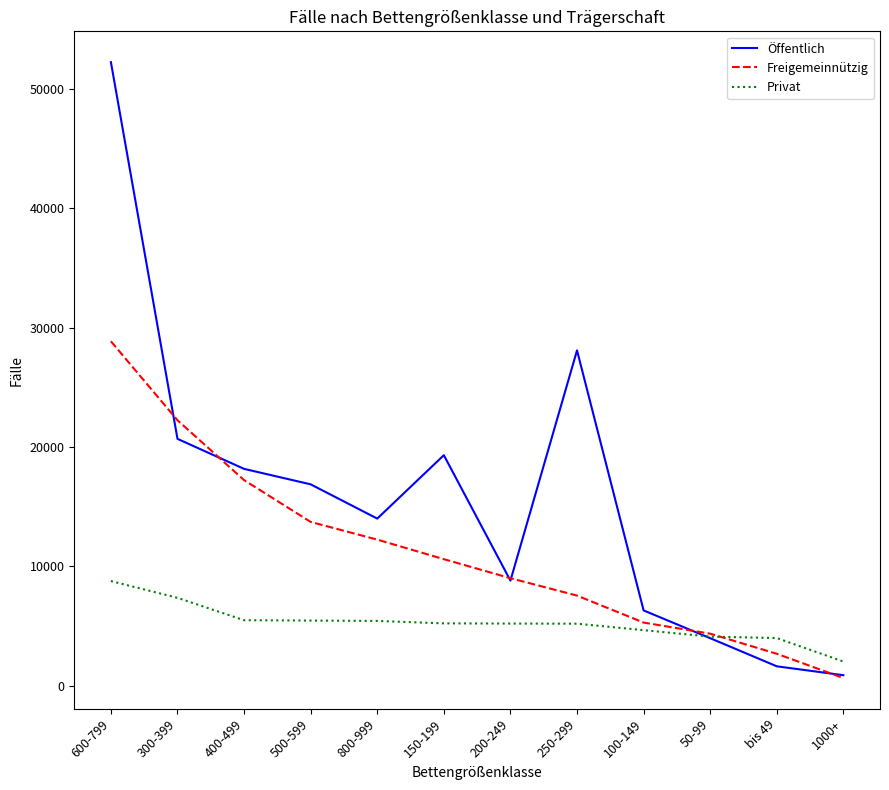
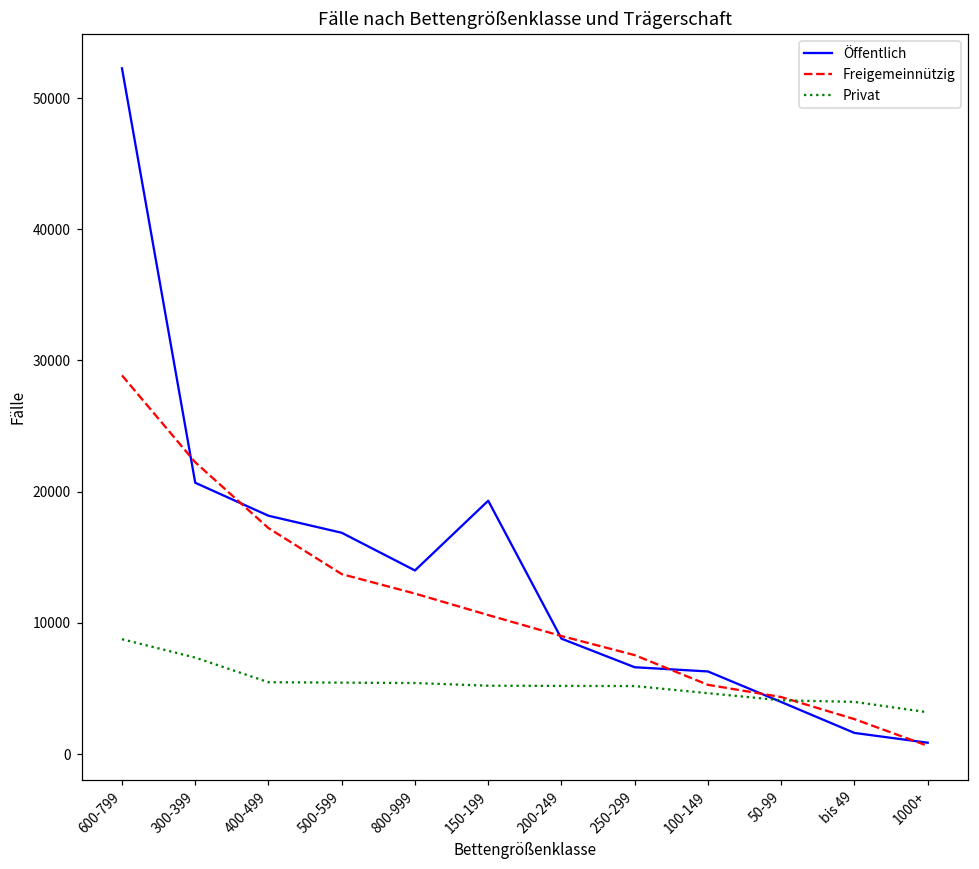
  {
    "Öffentlich": {
      "600-799": 52300,
      "300-399": 20700,
      "400-499": 18200,
      "500-599": 16900,
      "800-999": 14000,
      "150-199": 19300,
-     "250-299": 28100,
+     "250-299": 6600,
      "100-149": 6300,
      "bis 49": 1600,
      "1000+": 900
    },
    "Freigemeinnützig": {
      "600-799": 28900,
      "300-399": 22200,
      "400-499": 17200,
      "500-599": 13700,
      "800-999": 12200,
      "150-199": 10600,
      "250-299": 7500,
      "100-149": 5300,
      "50-99": 4300,
      "bis 49": 2700,
      "1000+": 600
    },
    "Privat": {
      "600-799": 8800,
      "300-399": 7400,
      "400-499": 5500,
      "500-599": 5400,
      "800-999": 5400,
      "150-199": 5200,
      "200-249": 5200,
      "250-299": 5200,
      "100-149": 4600,
      "bis 49": 4000,
-     "1000+": 2000
+     "1000+": 3200
    }
  }
